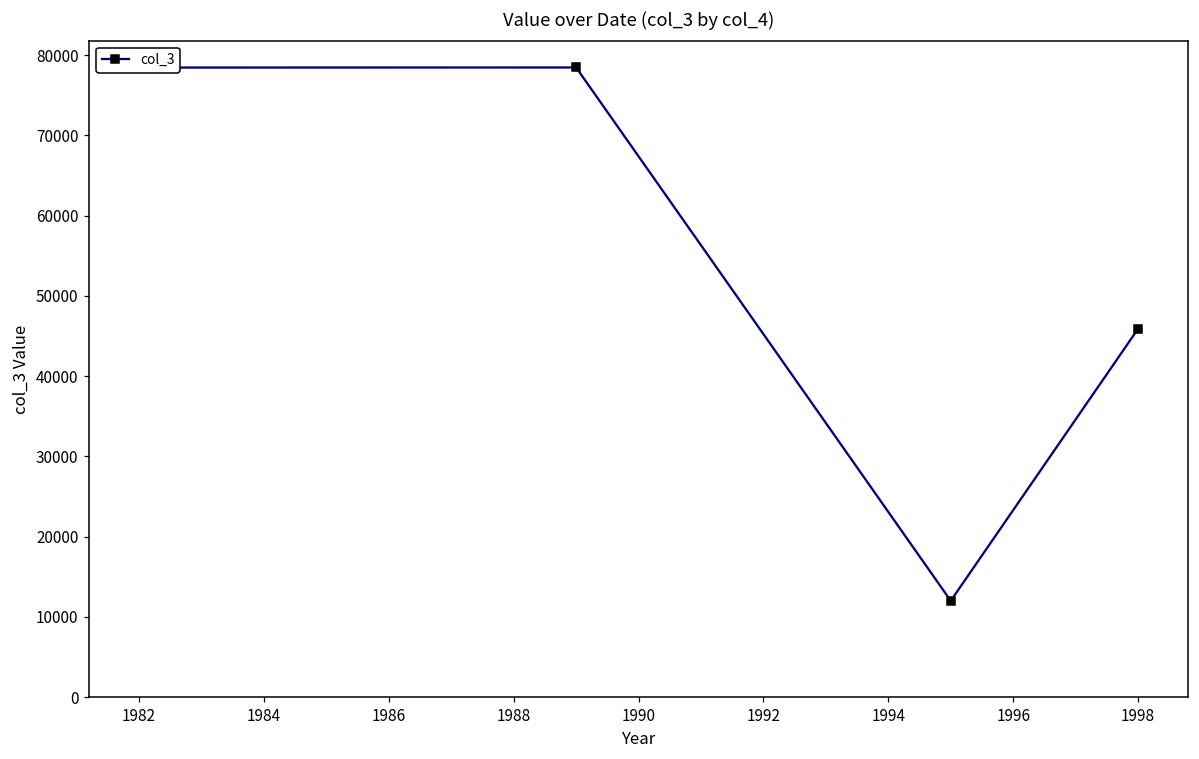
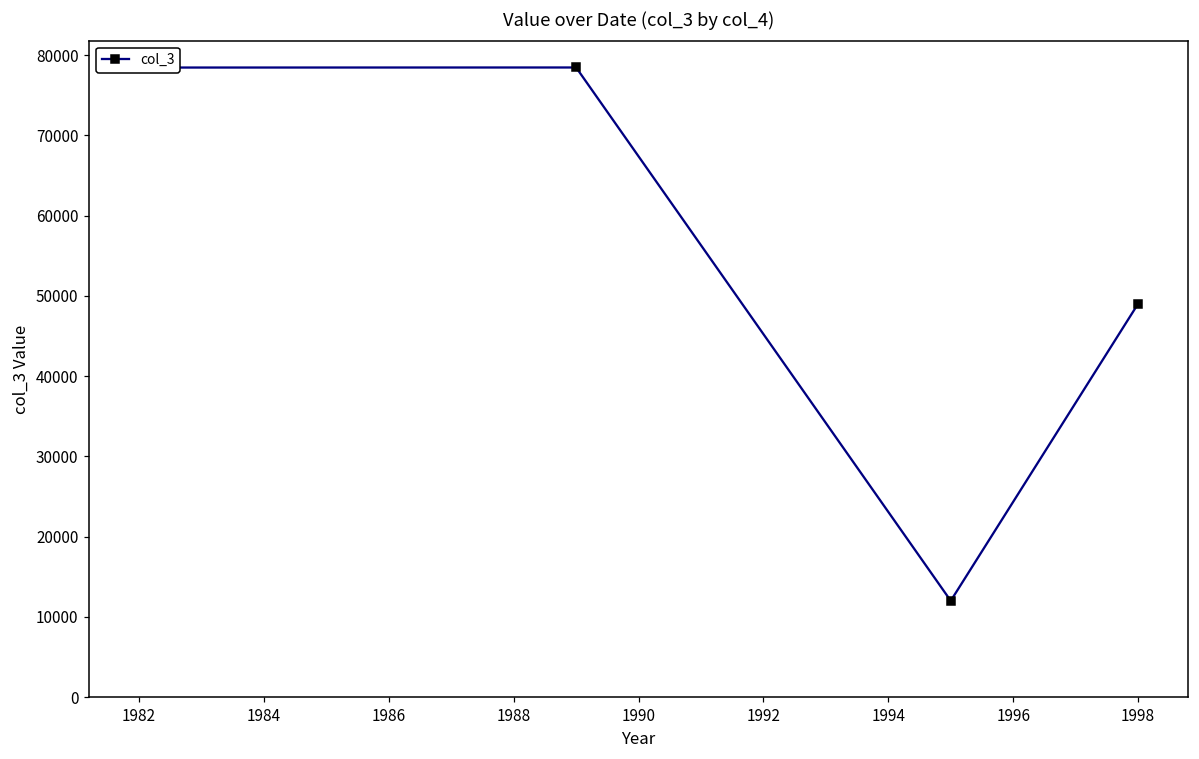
  {
-   "1998": 46000
+   "1998": 49000
  }
